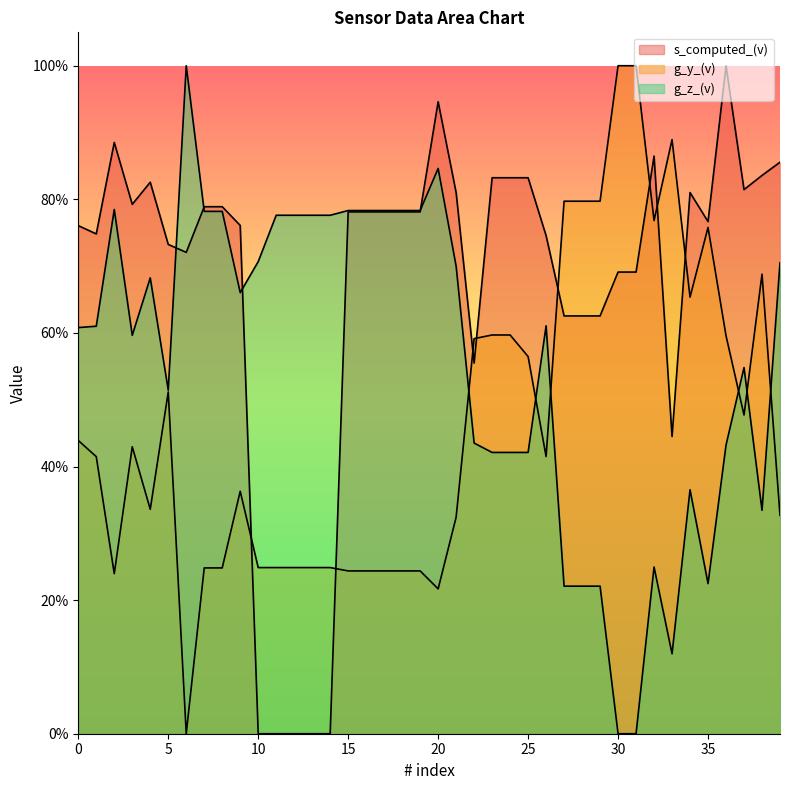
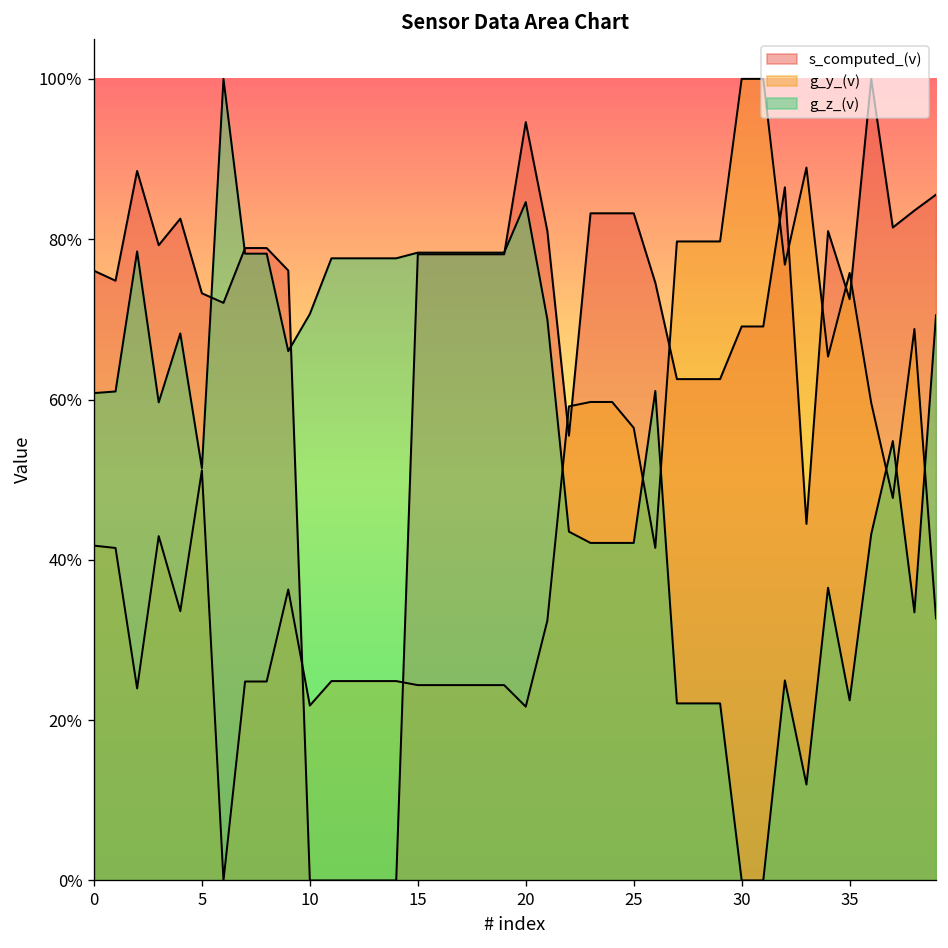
  {
    "s_computed_(v)": {
      "0": "76%",
      "5": "73%",
      "10": "0%",
      "20": "95%",
      "25": "83%",
      "30": "69%",
-     "35": "77%"
+     "35": "73%"
    },
    "g_y_(v)": {
-     "0": "44%",
-     "10": "25%",
+     "0": "42%",
+     "10": "22%",
      "15": "24%",
      "20": "22%",
      "25": "56%",
      "30": "100%",
      "35": "76%"
    },
    "g_z_(v)": {
      "0": "61%",
      "10": "71%",
      "20": "85%",
      "25": "42%",
      "30": "0%",
      "35": "22%"
    }
  }
